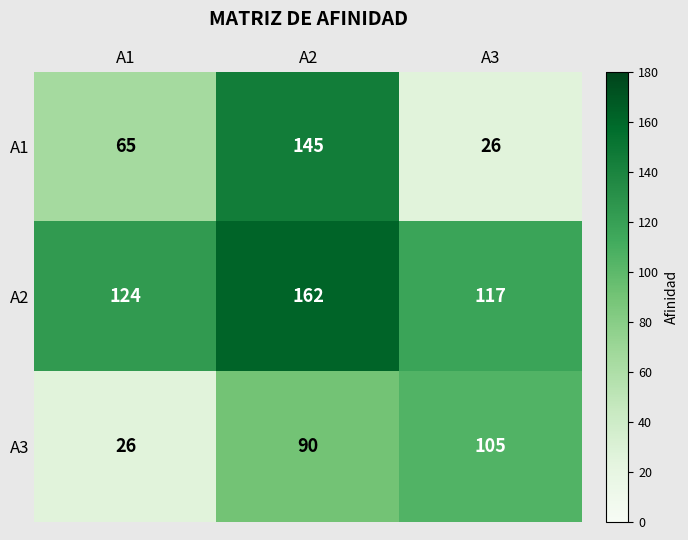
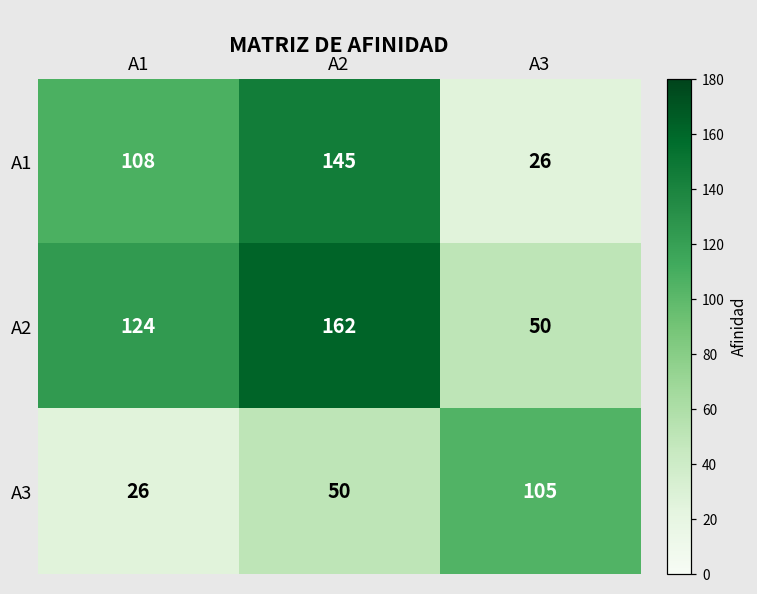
  {
    "A1": {
-     "A1": 65,
+     "A1": 108,
      "A2": 145,
      "A3": 26
    },
    "A2": {
      "A1": 124,
      "A2": 162,
-     "A3": 117
+     "A3": 50
    },
    "A3": {
      "A1": 26,
-     "A2": 90,
+     "A2": 50,
      "A3": 105
    }
  }
